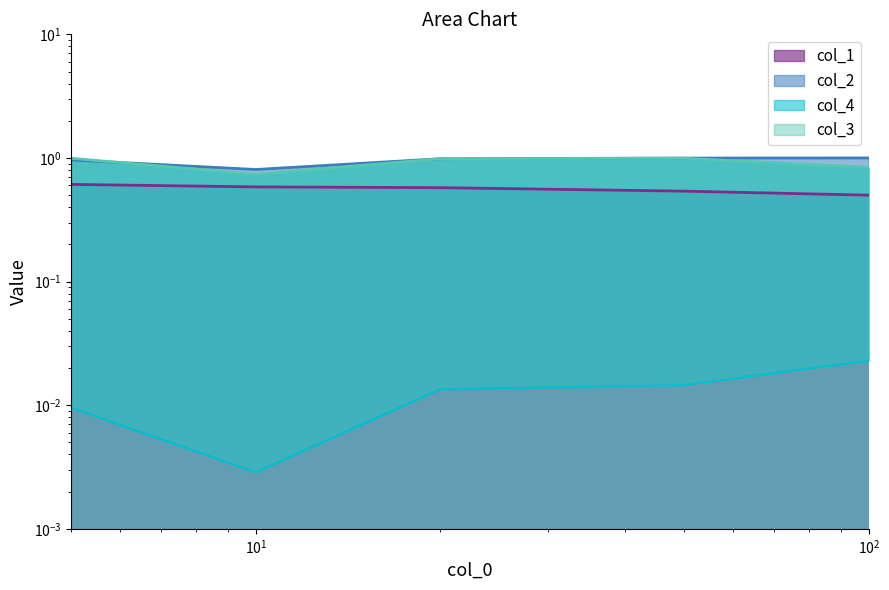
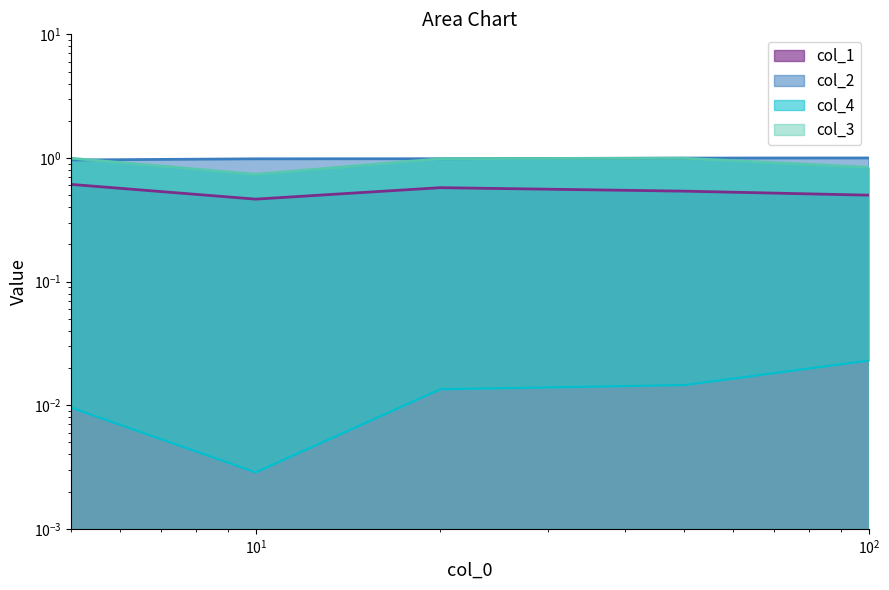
  {
    "col_1": {
-     "10^1": 0.6,
+     "10^1": 0.46,
      "10^2": 0.50
    },
    "col_2": {
-     "10^1": 0.8,
+     "10^1": 1.0,
      "10^2": 1.0
    },
    "col_3": {
      "10^1": 0.7,
      "10^2": 0.8
    }
  }
